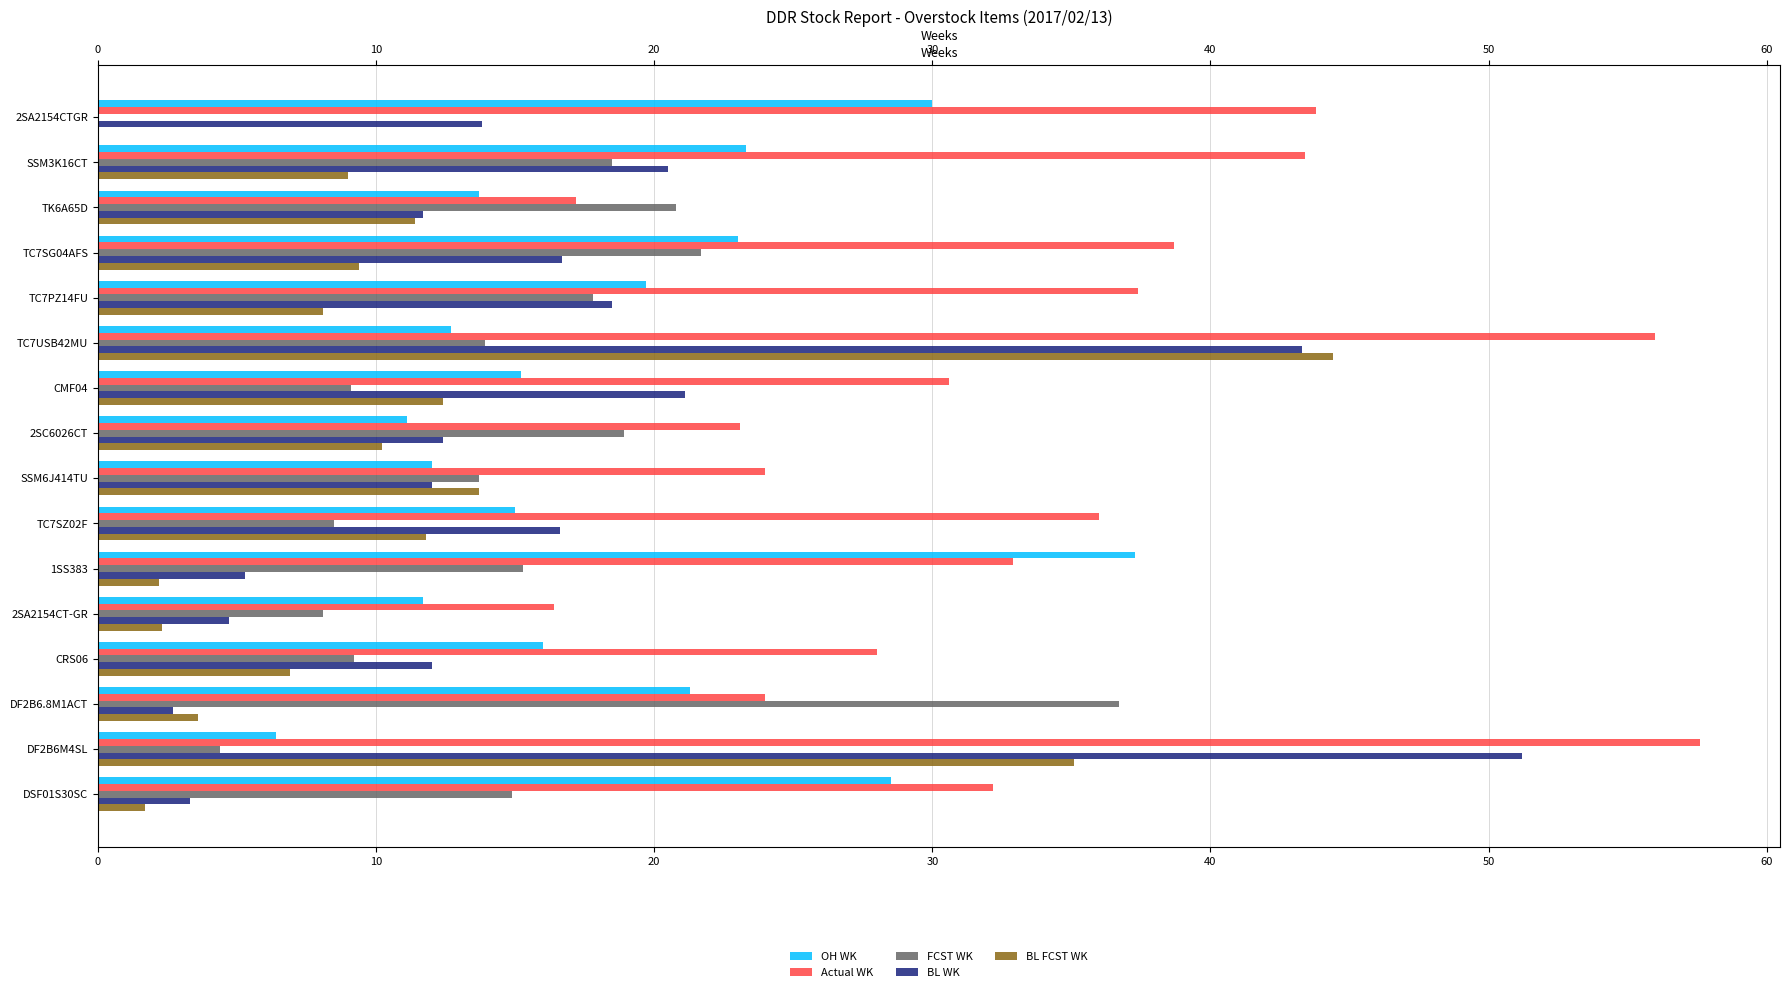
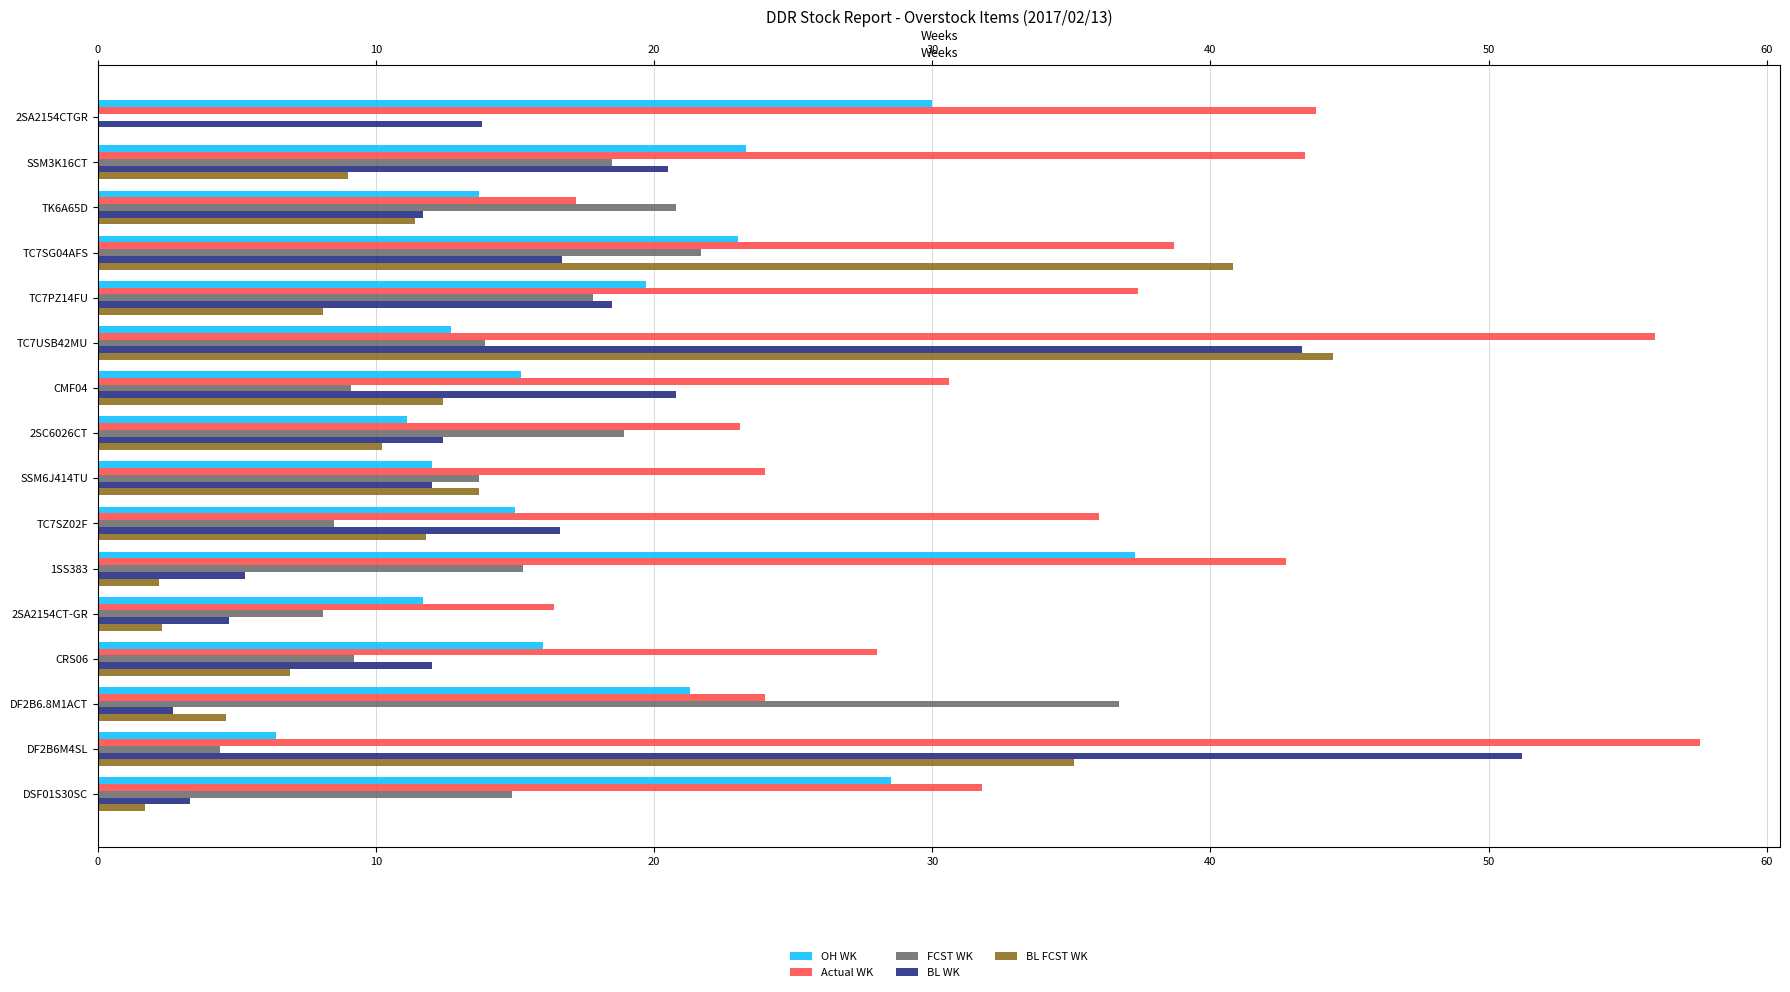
  {
    "OH WK": {
      "2SA2154CTGR": 30.0,
      "SSM3K16CT": 23.3,
      "TK6A65D": 13.7,
      "TC7SG04AFS": 23.0,
      "TC7PZ14FU": 19.7,
      "TC7USB42MU": 12.7,
      "CMF04": 15.2,
      "2SC6026CT": 11.1,
      "SSM6J414TU": 12.0,
      "TC7SZ02F": 15.0,
      "1SS383": 37.3,
      "2SA2154CT-GR": 11.7,
      "CRS06": 16.0,
      "DF2B6.8M1ACT": 21.3,
      "DF2B6M4SL": 6.4,
      "DSF01S30SC": 28.5
    },
    "Actual WK": {
      "2SA2154CTGR": 43.8,
      "SSM3K16CT": 43.4,
      "TK6A65D": 17.2,
      "TC7SG04AFS": 38.7,
      "TC7PZ14FU": 37.4,
      "TC7USB42MU": 56.0,
      "CMF04": 30.6,
      "2SC6026CT": 23.1,
      "SSM6J414TU": 24.0,
      "TC7SZ02F": 36.0,
-     "1SS383": 32.9,
+     "1SS383": 42.7,
      "2SA2154CT-GR": 16.4,
      "CRS06": 28.0,
      "DF2B6.8M1ACT": 24.0,
      "DF2B6M4SL": 57.6,
-     "DSF01S30SC": 32.2
+     "DSF01S30SC": 31.8
    },
    "FCST WK": {
      "2SA2154CTGR": 0.0,
      "SSM3K16CT": 18.5,
      "TK6A65D": 20.8,
      "TC7SG04AFS": 21.7,
      "TC7PZ14FU": 17.8,
      "TC7USB42MU": 13.9,
      "CMF04": 9.1,
      "2SC6026CT": 18.9,
      "SSM6J414TU": 13.7,
      "TC7SZ02F": 8.5,
      "1SS383": 15.3,
      "2SA2154CT-GR": 8.1,
      "CRS06": 9.2,
      "DF2B6.8M1ACT": 36.7,
      "DF2B6M4SL": 4.4,
      "DSF01S30SC": 14.9
    },
    "BL WK": {
      "2SA2154CTGR": 13.8,
      "SSM3K16CT": 20.5,
      "TK6A65D": 11.7,
      "TC7SG04AFS": 16.7,
      "TC7PZ14FU": 18.5,
      "TC7USB42MU": 43.3,
-     "CMF04": 21.1,
+     "CMF04": 20.8,
      "2SC6026CT": 12.4,
      "SSM6J414TU": 12.0,
      "TC7SZ02F": 16.6,
      "1SS383": 5.3,
      "2SA2154CT-GR": 4.7,
      "CRS06": 12.0,
      "DF2B6.8M1ACT": 2.7,
      "DF2B6M4SL": 51.2,
      "DSF01S30SC": 3.3
    },
    "BL FCST WK": {
      "2SA2154CTGR": 0.0,
      "SSM3K16CT": 9.0,
      "TK6A65D": 11.4,
-     "TC7SG04AFS": 9.4,
+     "TC7SG04AFS": 40.8,
      "TC7PZ14FU": 8.1,
      "TC7USB42MU": 44.4,
      "CMF04": 12.4,
      "2SC6026CT": 10.2,
      "SSM6J414TU": 13.7,
      "TC7SZ02F": 11.8,
      "1SS383": 2.2,
      "2SA2154CT-GR": 2.3,
      "CRS06": 6.9,
-     "DF2B6.8M1ACT": 3.6,
+     "DF2B6.8M1ACT": 4.6,
      "DF2B6M4SL": 35.1,
      "DSF01S30SC": 1.7
    }
  }
